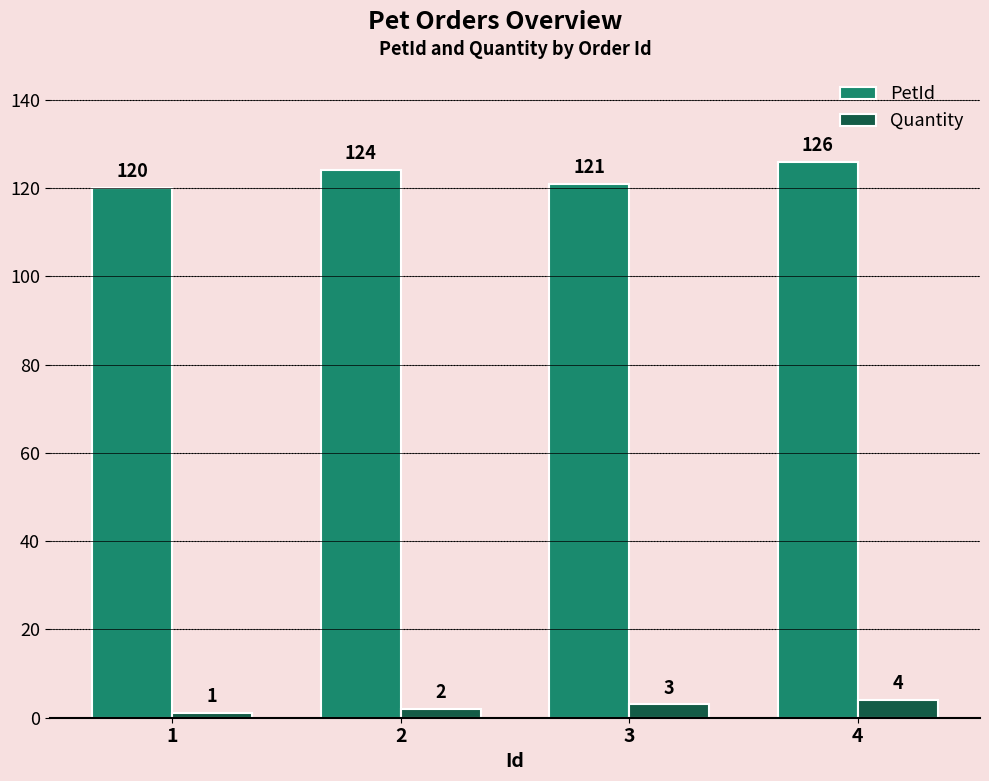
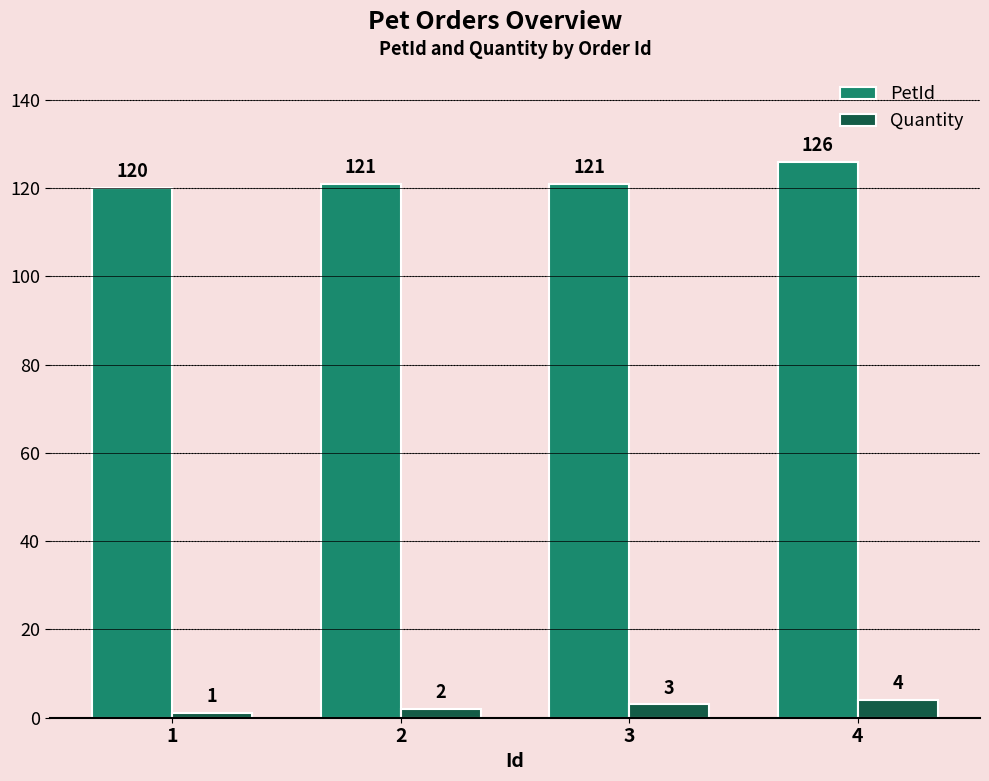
  {
    "PetId": {
      "1": 120,
-     "2": 124,
+     "2": 121,
      "3": 121,
      "4": 126
    },
    "Quantity": {
      "1": 1,
      "2": 2,
      "3": 3,
      "4": 4
    }
  }
